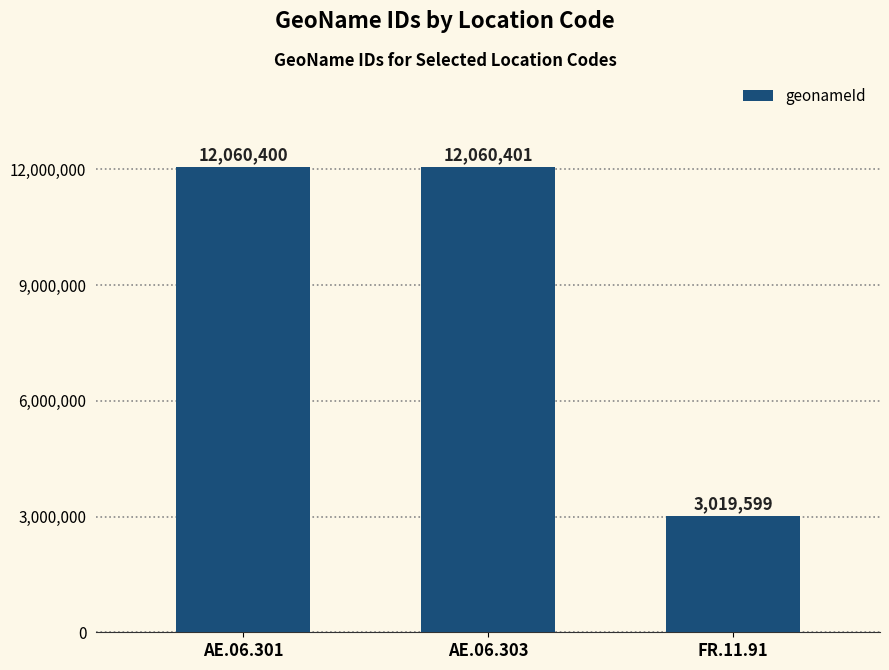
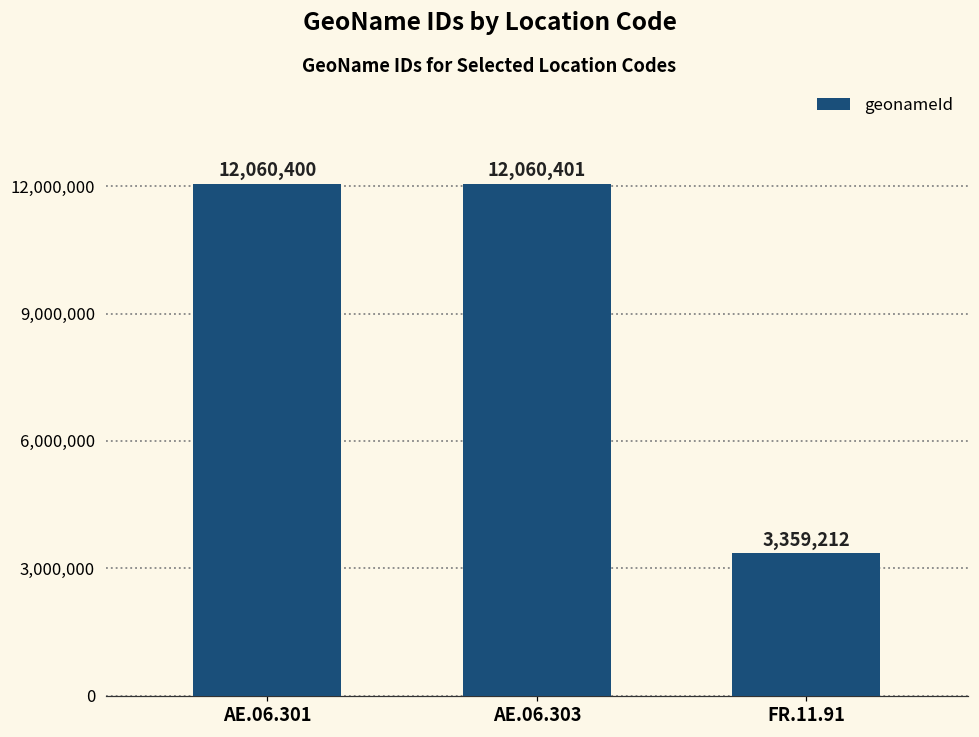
  {
    "AE.06.301": "12,060,400",
    "AE.06.303": "12,060,401",
-   "FR.11.91": "3,019,599"
+   "FR.11.91": "3,359,212"
  }
